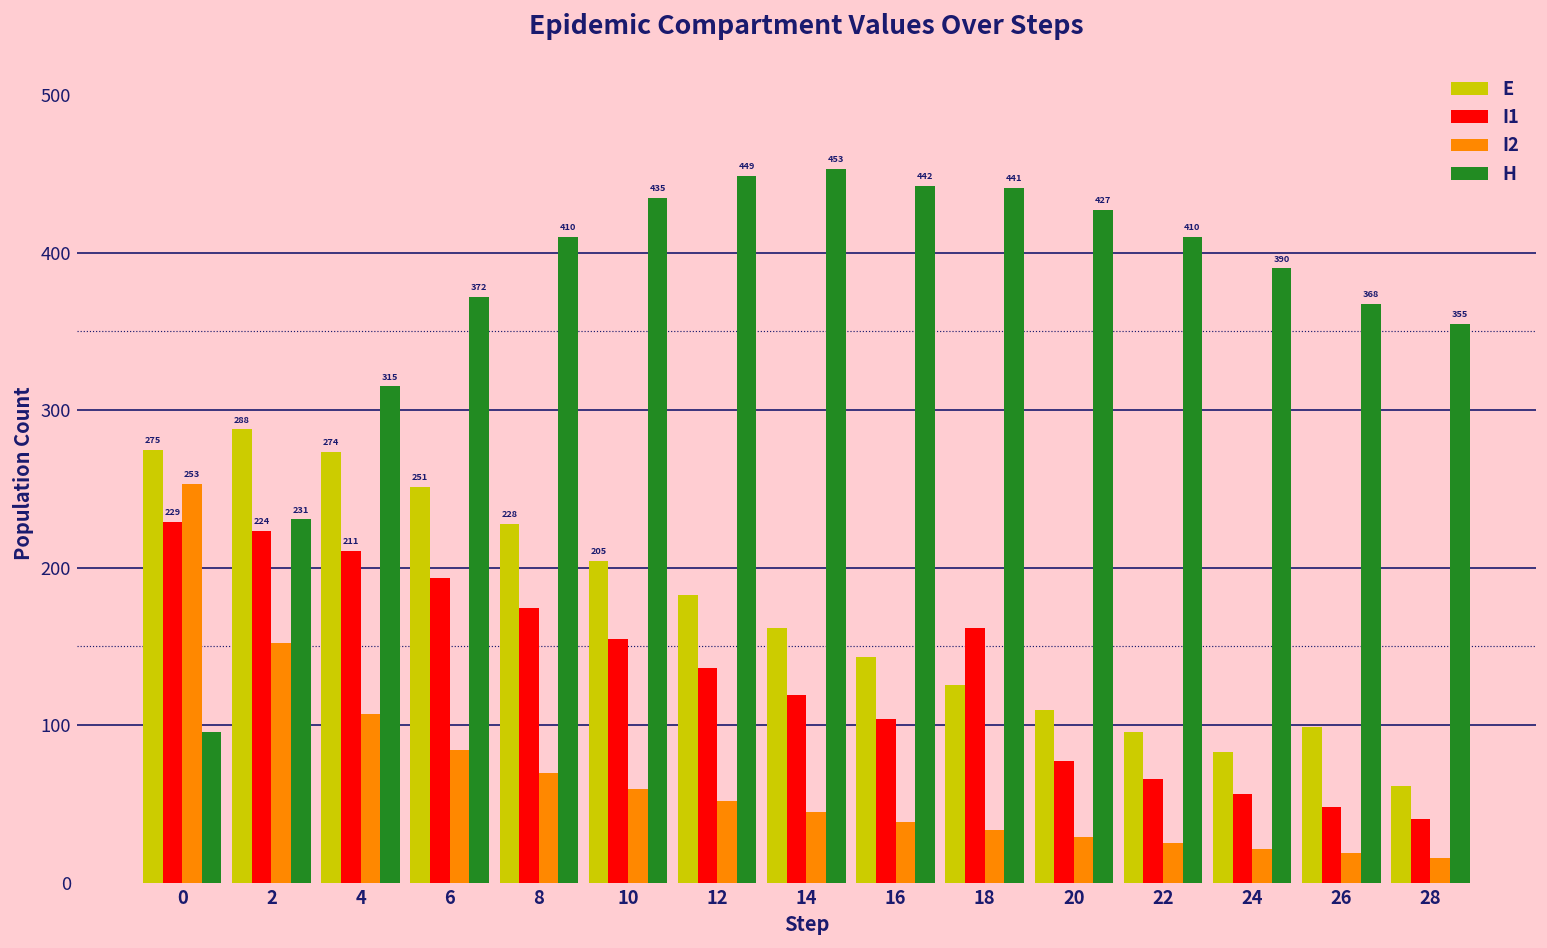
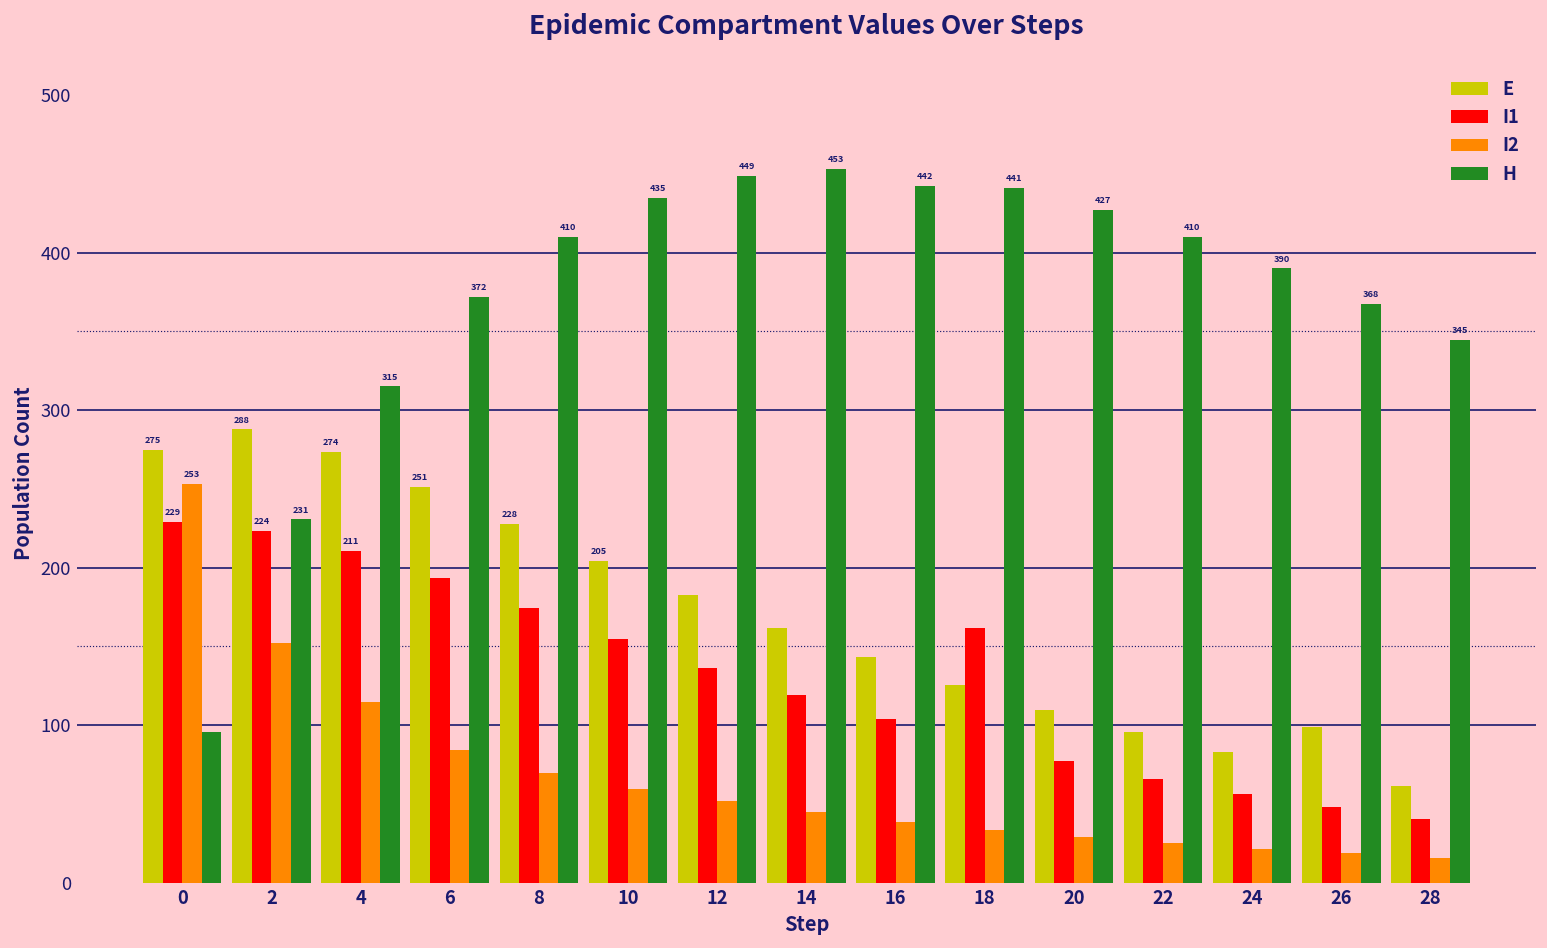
  {
    "E": {
      "0": 275,
      "2": 288,
      "4": 274,
      "6": 251,
      "8": 228,
      "10": 205
    },
    "I1": {
      "0": 229,
      "2": 224,
      "4": 211
    },
    "I2": {
      "2": 152,
-     "4": 107,
+     "4": 114,
      "6": 84,
      "8": 70,
      "10": 60,
      "12": 52,
      "14": 45,
      "16": 39,
      "18": 33,
      "20": 29,
      "22": 25,
      "24": 21,
      "26": 19,
      "28": 16
    },
    "H": {
      "2": 231,
      "4": 315,
      "6": 372,
      "8": 410,
      "10": 435,
      "12": 449,
      "14": 453,
      "16": 442,
      "18": 441,
      "20": 427,
      "22": 410,
      "24": 390,
      "26": 368,
-     "28": 355
+     "28": 345
    }
  }
